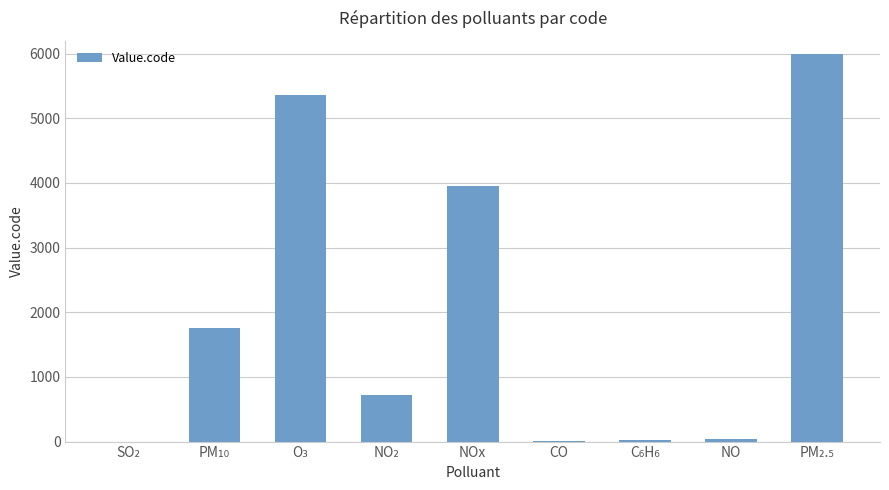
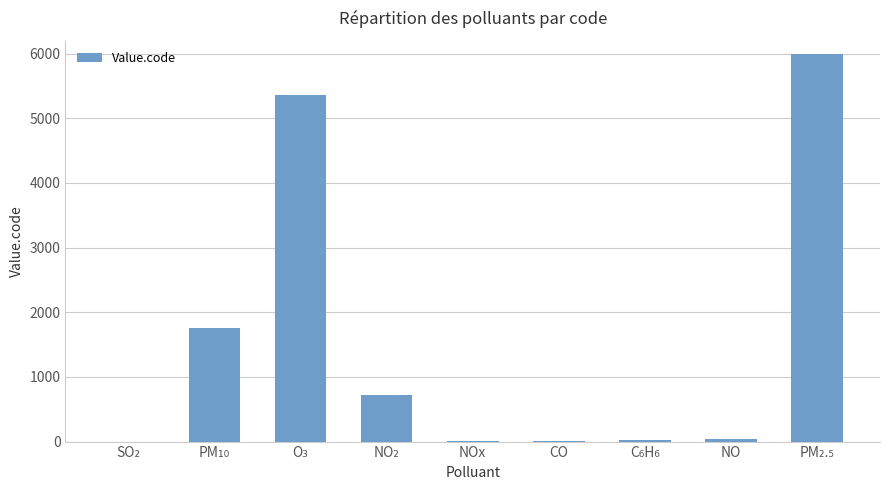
  {
    "PM₁₀": 1800,
    "O₃": 5400,
    "NO₂": 700,
-   "NOx": 4000,
+   "NOx": 0,
    "PM₂.₅": 6000
  }
